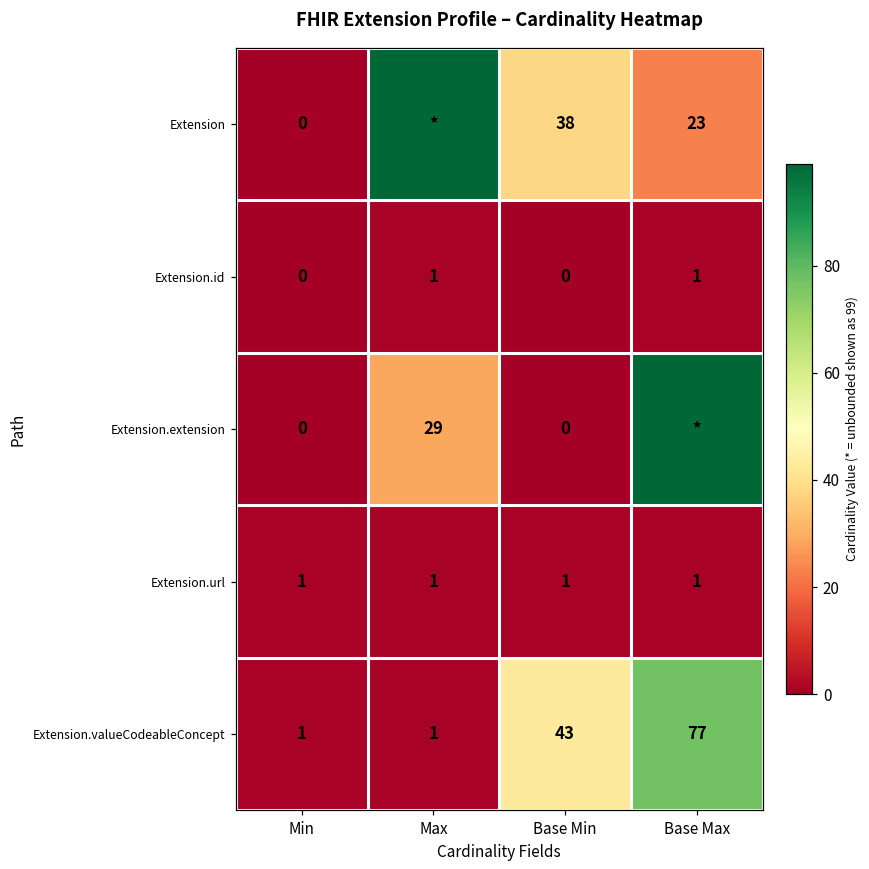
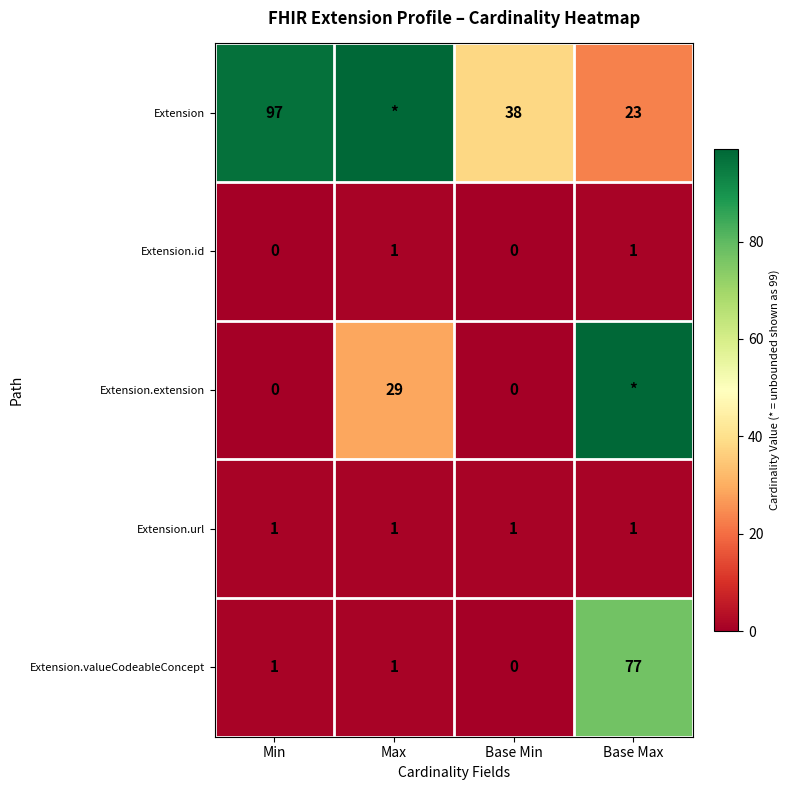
  {
    "Extension": {
-     "Min": 0,
+     "Min": 97,
      "Base Min": 38,
      "Base Max": 23
    },
    "Extension.id": {
      "Min": 0,
      "Max": 1,
      "Base Min": 0,
      "Base Max": 1
    },
    "Extension.extension": {
      "Min": 0,
      "Max": 29,
      "Base Min": 0
    },
    "Extension.url": {
      "Min": 1,
      "Max": 1,
      "Base Min": 1,
      "Base Max": 1
    },
    "Extension.valueCodeableConcept": {
      "Min": 1,
      "Max": 1,
-     "Base Min": 43,
+     "Base Min": 0,
      "Base Max": 77
    }
  }
